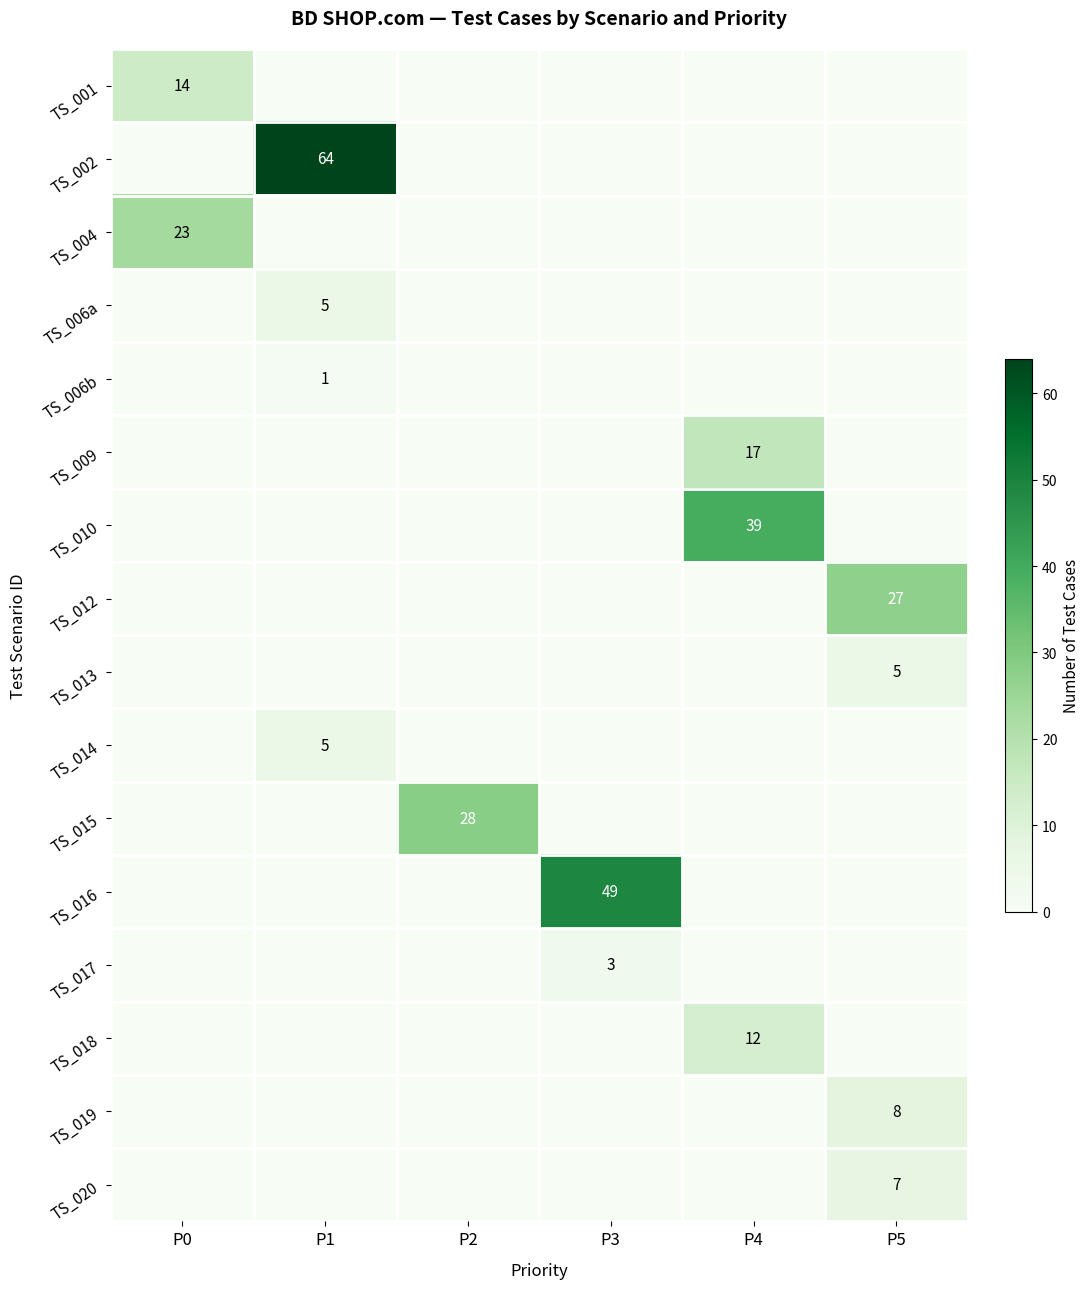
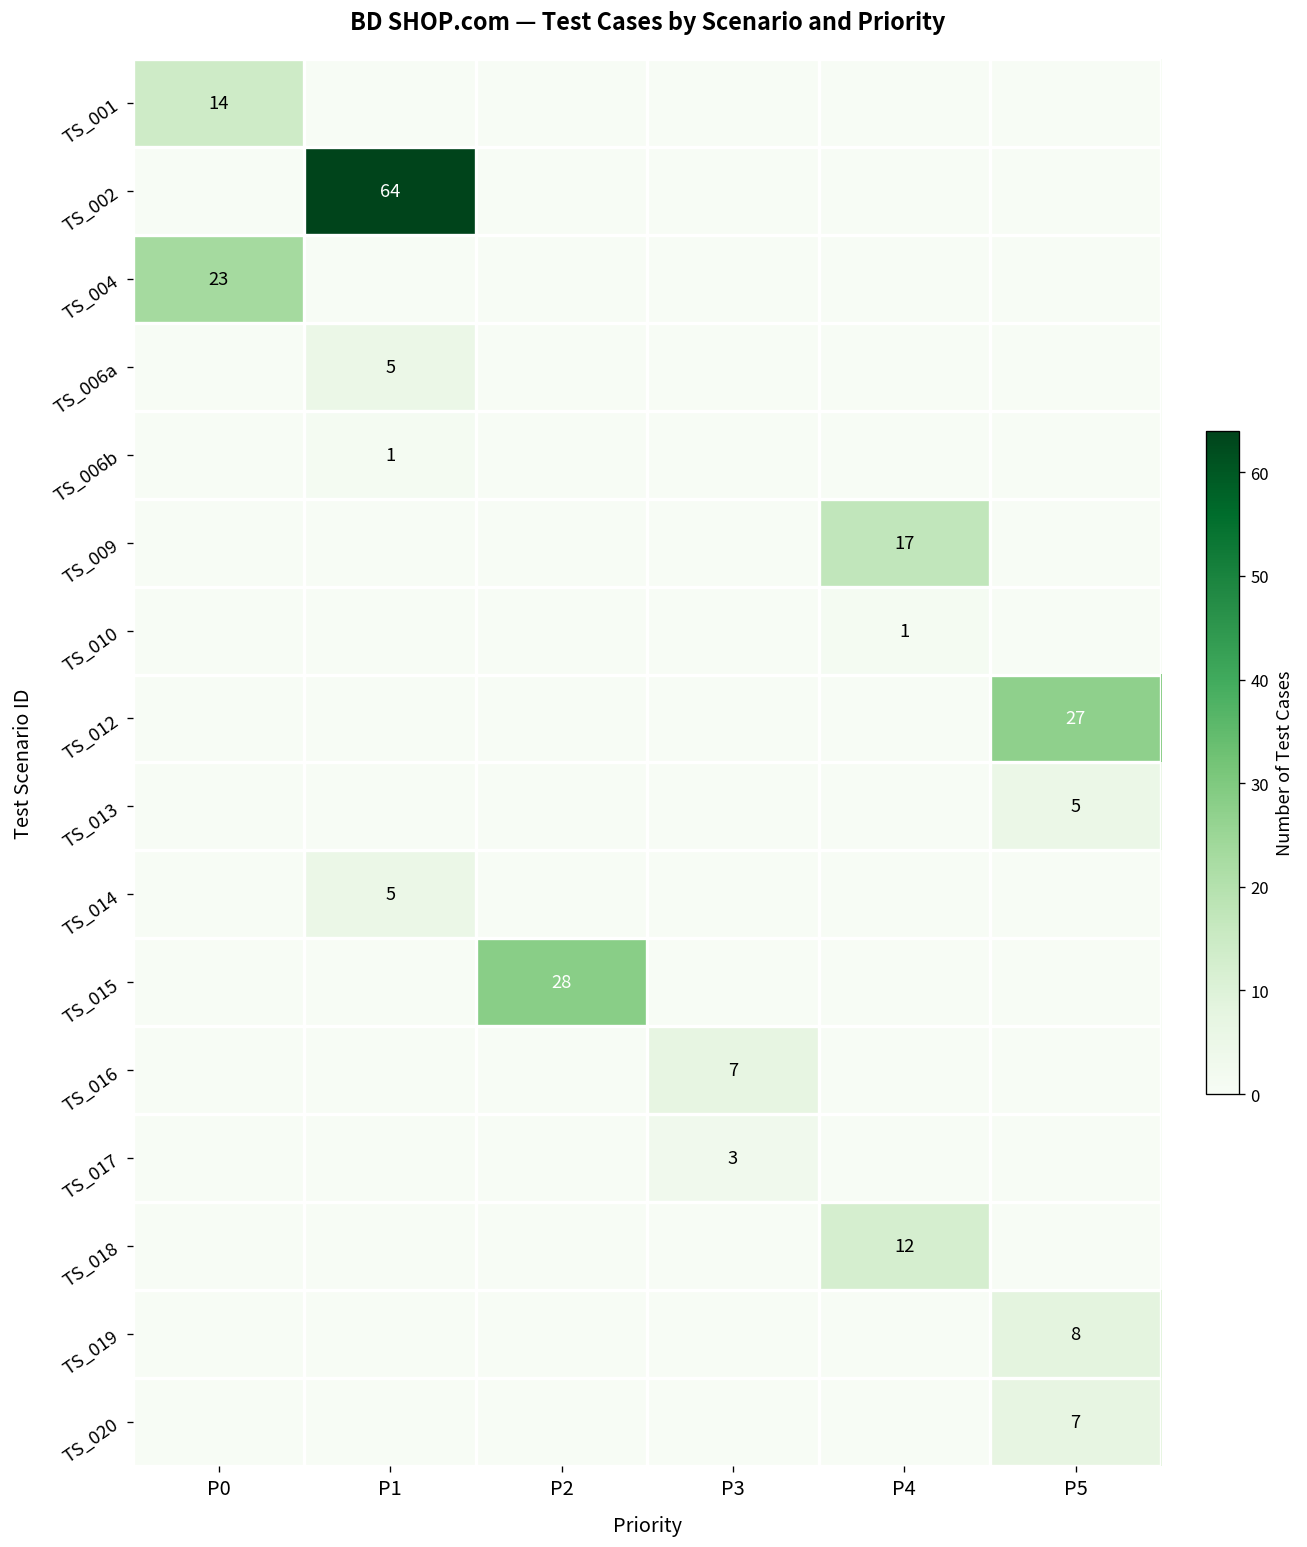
  {
    "TS_001": {
      "P0": 14
    },
    "TS_002": {
      "P1": 64
    },
    "TS_004": {
      "P0": 23
    },
    "TS_006a": {
      "P1": 5
    },
    "TS_006b": {
      "P1": 1
    },
    "TS_009": {
      "P4": 17
    },
    "TS_010": {
-     "P4": 39
+     "P4": 1
    },
    "TS_012": {
      "P5": 27
    },
    "TS_013": {
      "P5": 5
    },
    "TS_014": {
      "P1": 5
    },
    "TS_015": {
      "P2": 28
    },
    "TS_016": {
-     "P3": 49
+     "P3": 7
    },
    "TS_017": {
      "P3": 3
    },
    "TS_018": {
      "P4": 12
    },
    "TS_019": {
      "P5": 8
    },
    "TS_020": {
      "P5": 7
    }
  }
